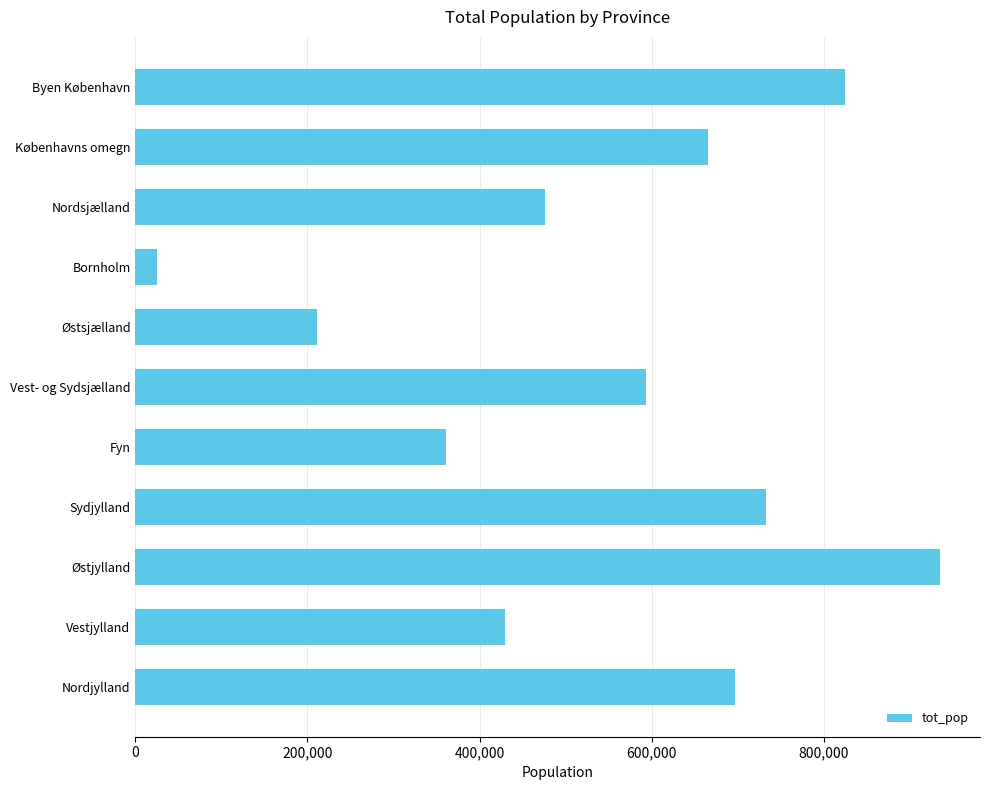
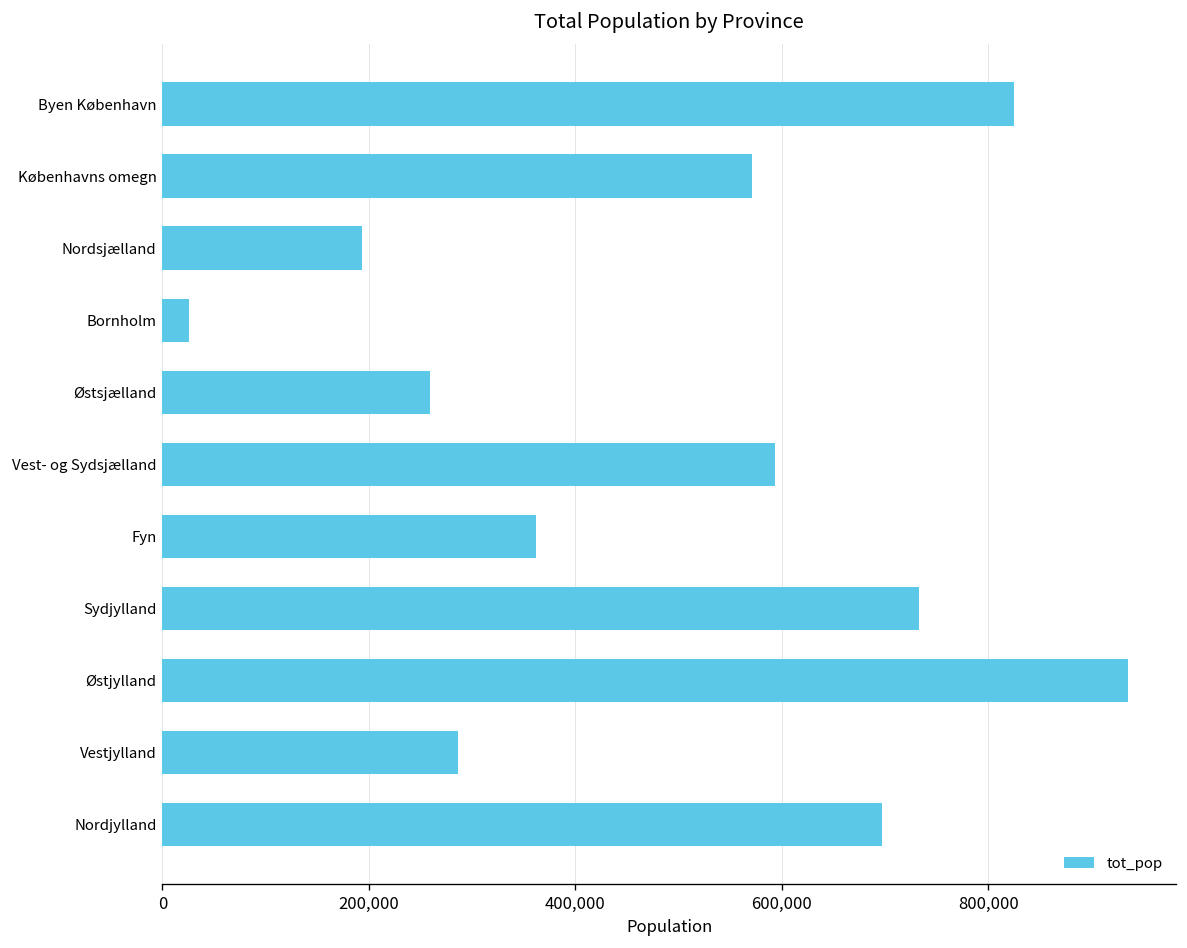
  {
    "Byen København": "820,000",
-   "Københavns omegn": "670,000",
-   "Nordsjælland": "480,000",
+   "Københavns omegn": "570,000",
+   "Nordsjælland": "190,000",
    "Bornholm": "30,000",
-   "Østsjælland": "210,000",
+   "Østsjælland": "260,000",
    "Vest- og Sydsjælland": "590,000",
    "Fyn": "360,000",
    "Sydjylland": "730,000",
    "Østjylland": "930,000",
-   "Vestjylland": "430,000",
+   "Vestjylland": "290,000",
    "Nordjylland": "700,000"
  }
